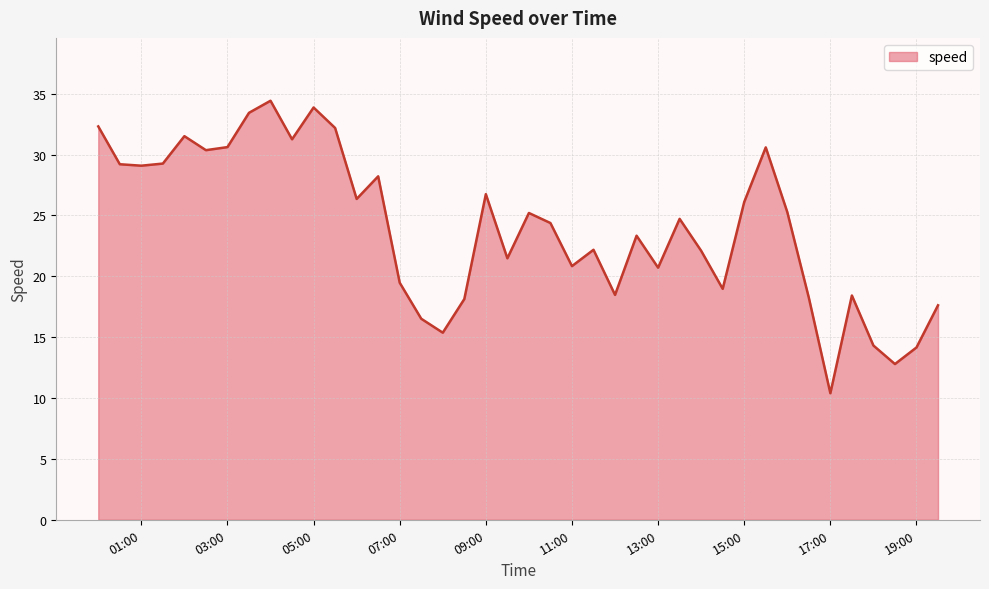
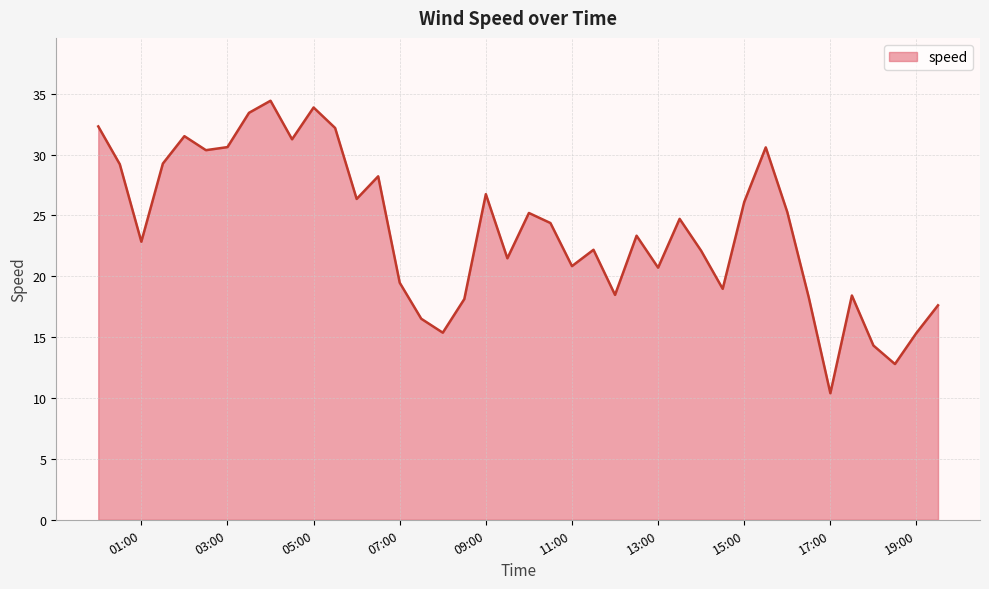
  {
-   "01:00": 29.1,
+   "01:00": 22.8,
    "03:00": 30.6,
    "05:00": 33.9,
    "07:00": 19.5,
    "09:00": 26.7,
    "11:00": 20.8,
    "13:00": 20.7,
    "15:00": 26.1,
    "17:00": 10.4,
-   "19:00": 14.2
+   "19:00": 15.4
  }
